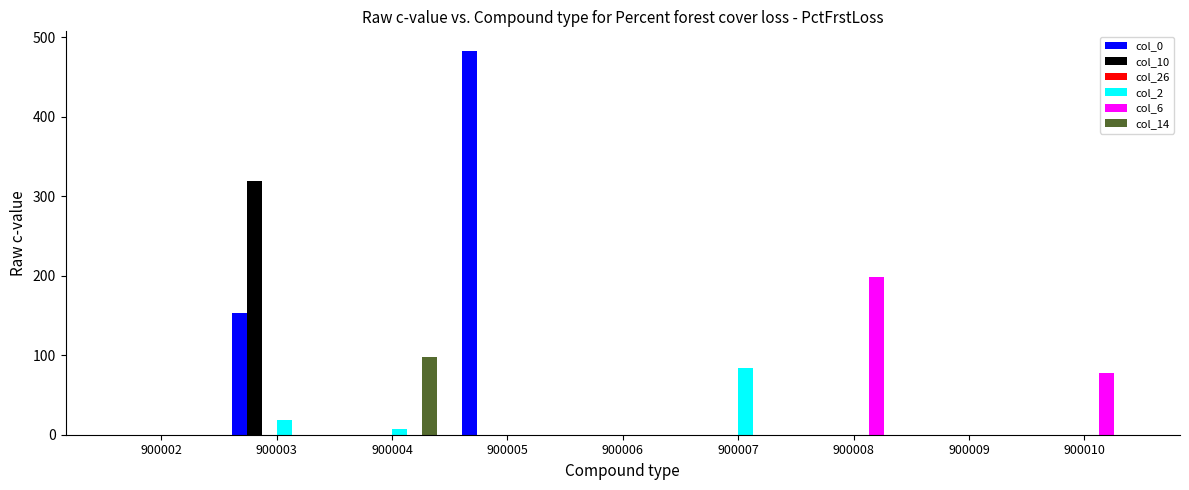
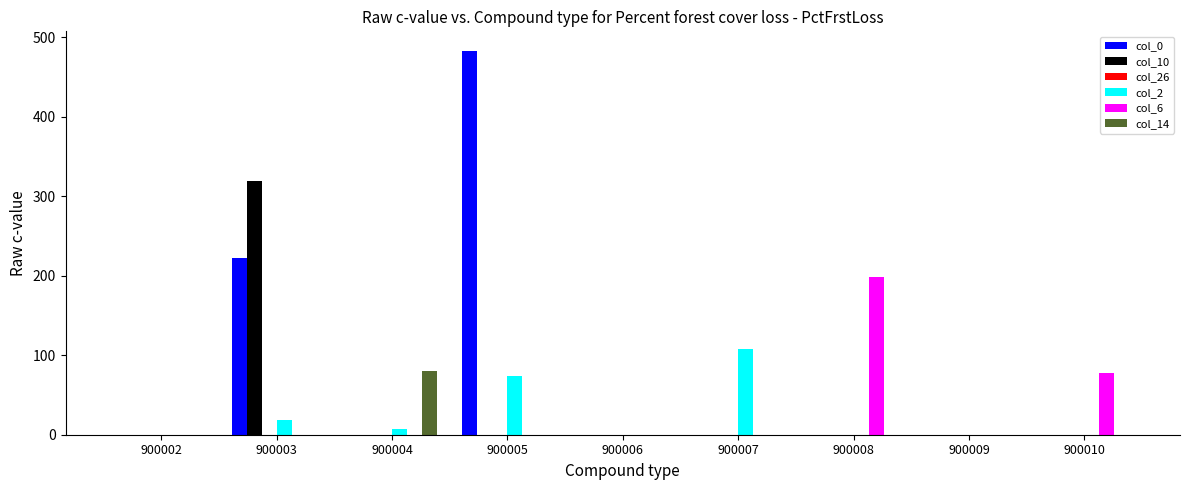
  {
    "col_0": {
      "900002": 0,
-     "900003": 150,
+     "900003": 220,
      "900004": 0,
      "900005": 480,
      "900006": 0,
      "900007": 0,
      "900008": 0,
      "900009": 0,
      "900010": 0
    },
    "col_10": {
      "900002": 0,
      "900003": 320,
      "900004": 0,
      "900005": 0,
      "900006": 0,
      "900007": 0,
      "900008": 0,
      "900009": 0,
      "900010": 0
    },
    "col_26": {
      "900002": 0,
      "900003": 0,
      "900004": 0,
      "900005": 0,
      "900006": 0,
      "900007": 0,
      "900008": 0,
      "900009": 0,
      "900010": 0
    },
    "col_2": {
      "900002": 0,
      "900003": 20,
      "900004": 10,
-     "900005": 0,
+     "900005": 70,
      "900006": 0,
-     "900007": 80,
+     "900007": 110,
      "900008": 0,
      "900009": 0,
      "900010": 0
    },
    "col_6": {
      "900002": 0,
      "900003": 0,
      "900004": 0,
      "900005": 0,
      "900006": 0,
      "900007": 0,
      "900008": 200,
      "900009": 0,
      "900010": 80
    },
    "col_14": {
      "900002": 0,
      "900003": 0,
-     "900004": 100,
+     "900004": 80,
      "900005": 0,
      "900006": 0,
      "900007": 0,
      "900008": 0,
      "900009": 0,
      "900010": 0
    }
  }
